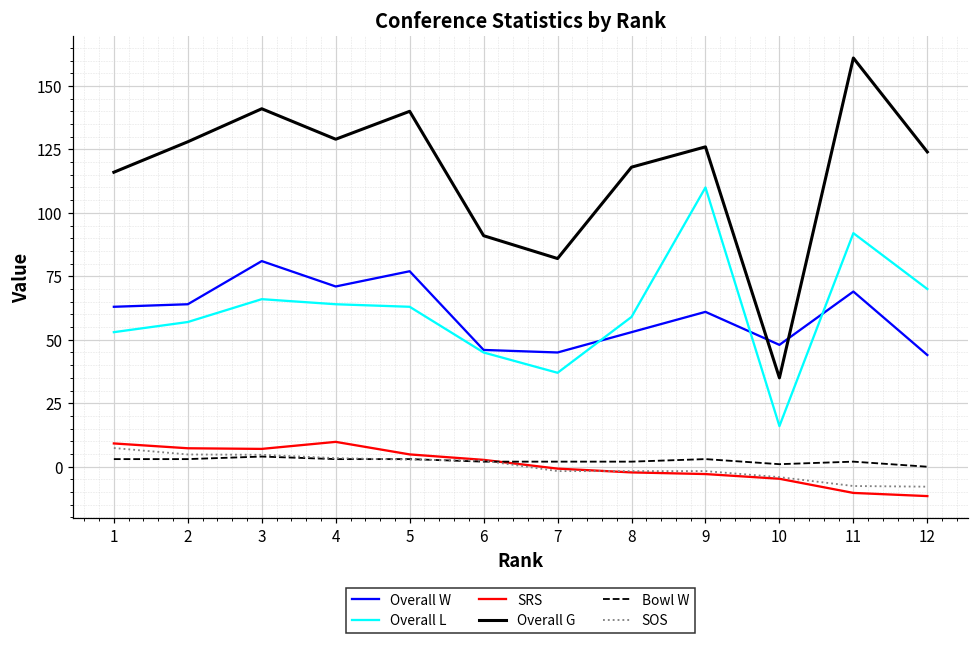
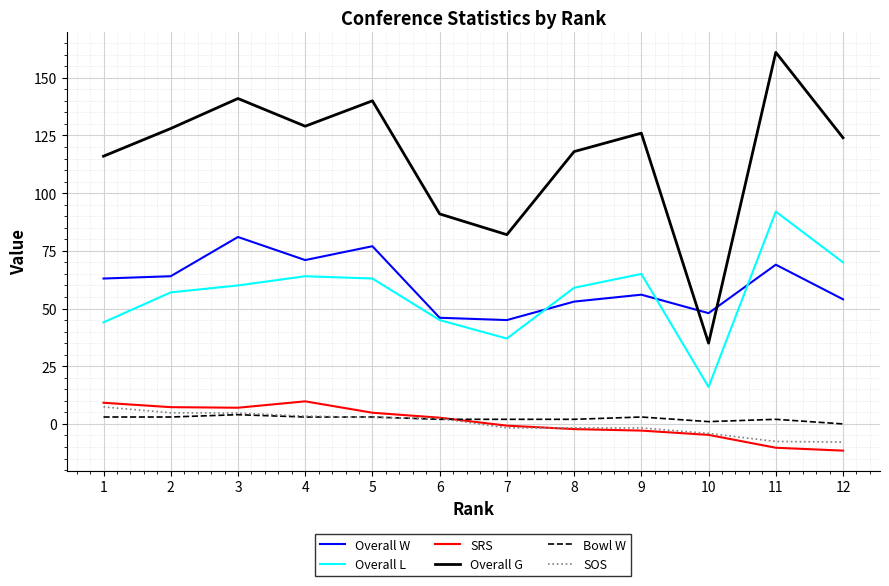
  {
    "Overall W": {
      "1": 63,
      "2": 64,
      "3": 81,
      "4": 71,
      "5": 77,
      "7": 45,
      "8": 53,
-     "9": 61,
+     "9": 56,
      "10": 48,
      "11": 69,
-     "12": 44
+     "12": 54
    },
    "Overall L": {
-     "1": 53,
+     "1": 44,
      "2": 57,
-     "3": 66,
+     "3": 60,
      "4": 64,
      "5": 63,
      "7": 37,
      "8": 59,
-     "9": 110,
+     "9": 65,
      "10": 16,
      "11": 92,
      "12": 70
    },
    "SRS": {
      "1": 9,
      "2": 7,
      "3": 7,
      "4": 10,
      "5": 5,
      "9": -3,
      "11": -10,
      "12": -12
    },
    "SOS": {
      "1": 7,
      "2": 5,
      "9": -2,
      "11": -8,
      "12": -8
    }
  }
